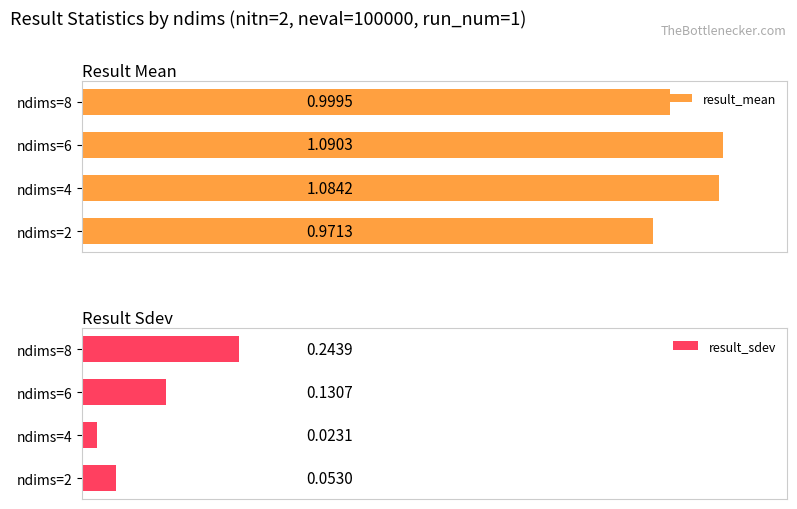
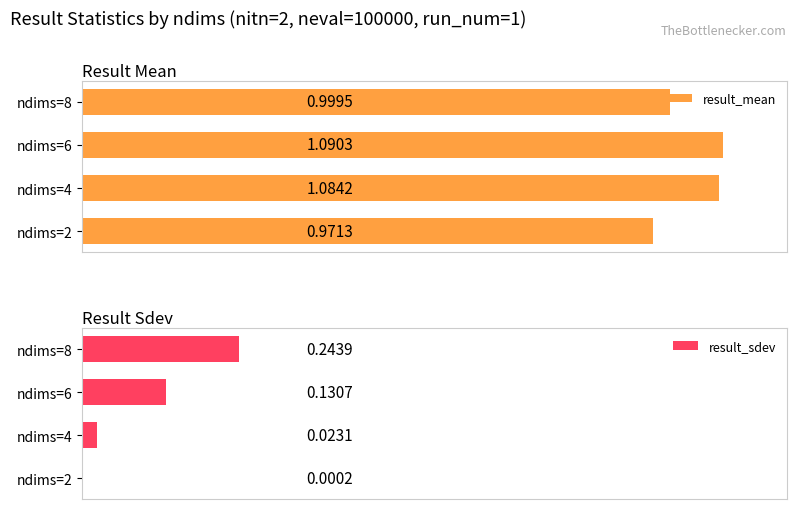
  {
    "Result Mean": {
      "ndims=8": 0.9995,
      "ndims=6": 1.0903,
      "ndims=4": 1.0842,
      "ndims=2": 0.9713
    },
    "Result Sdev": {
-     "ndims=2": 0.0530
+     "ndims=2": 0.0002
    }
  }
